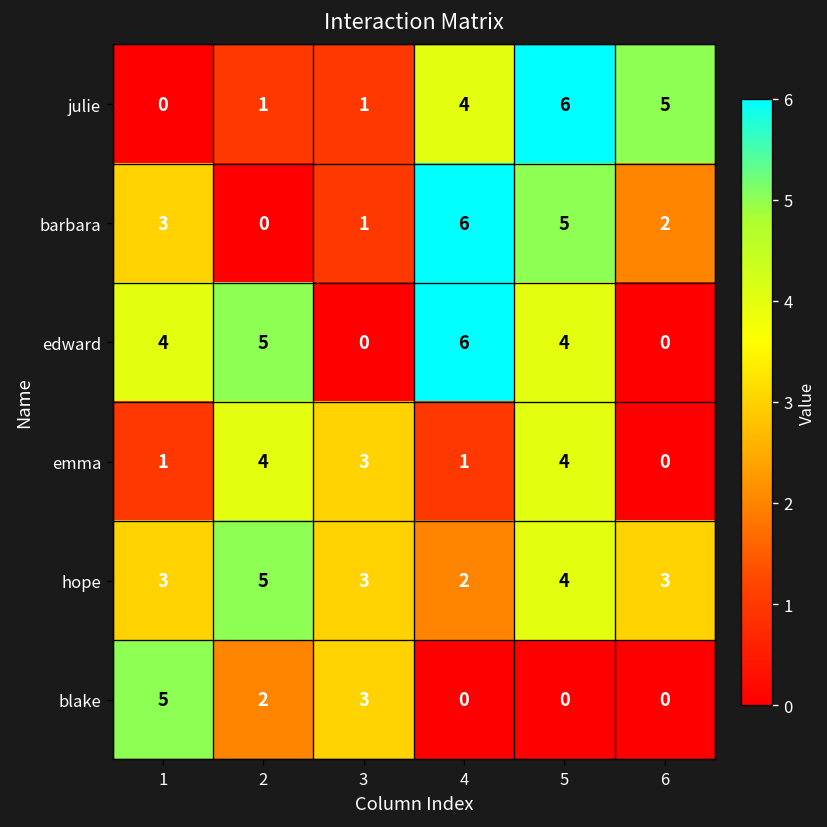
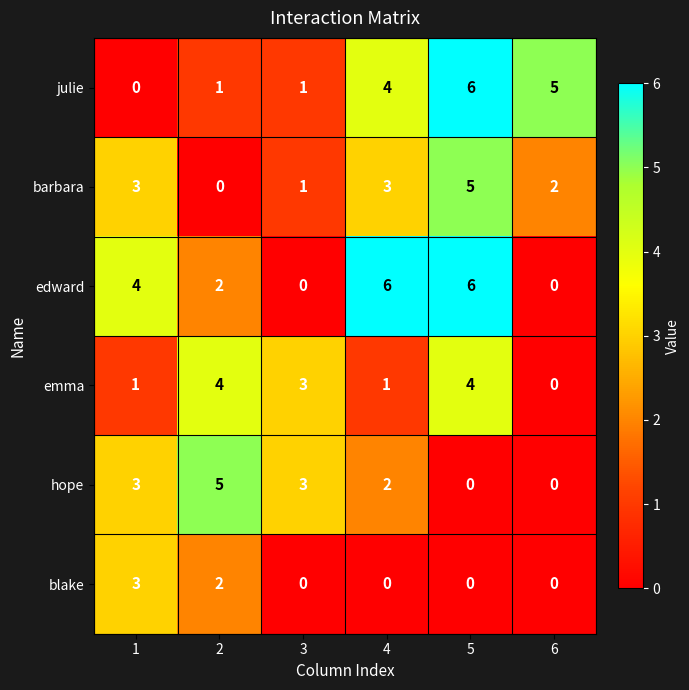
  {
    "julie": {
      "1": 0,
      "2": 1,
      "3": 1,
      "4": 4,
      "5": 6,
      "6": 5
    },
    "barbara": {
      "1": 3,
      "2": 0,
      "3": 1,
-     "4": 6,
+     "4": 3,
      "5": 5,
      "6": 2
    },
    "edward": {
      "1": 4,
-     "2": 5,
+     "2": 2,
      "3": 0,
      "4": 6,
-     "5": 4,
+     "5": 6,
      "6": 0
    },
    "emma": {
      "1": 1,
      "2": 4,
      "3": 3,
      "4": 1,
      "5": 4,
      "6": 0
    },
    "hope": {
      "1": 3,
      "2": 5,
      "3": 3,
      "4": 2,
-     "5": 4,
-     "6": 3
+     "5": 0,
+     "6": 0
    },
    "blake": {
-     "1": 5,
+     "1": 3,
      "2": 2,
-     "3": 3,
+     "3": 0,
      "4": 0,
      "5": 0,
      "6": 0
    }
  }
